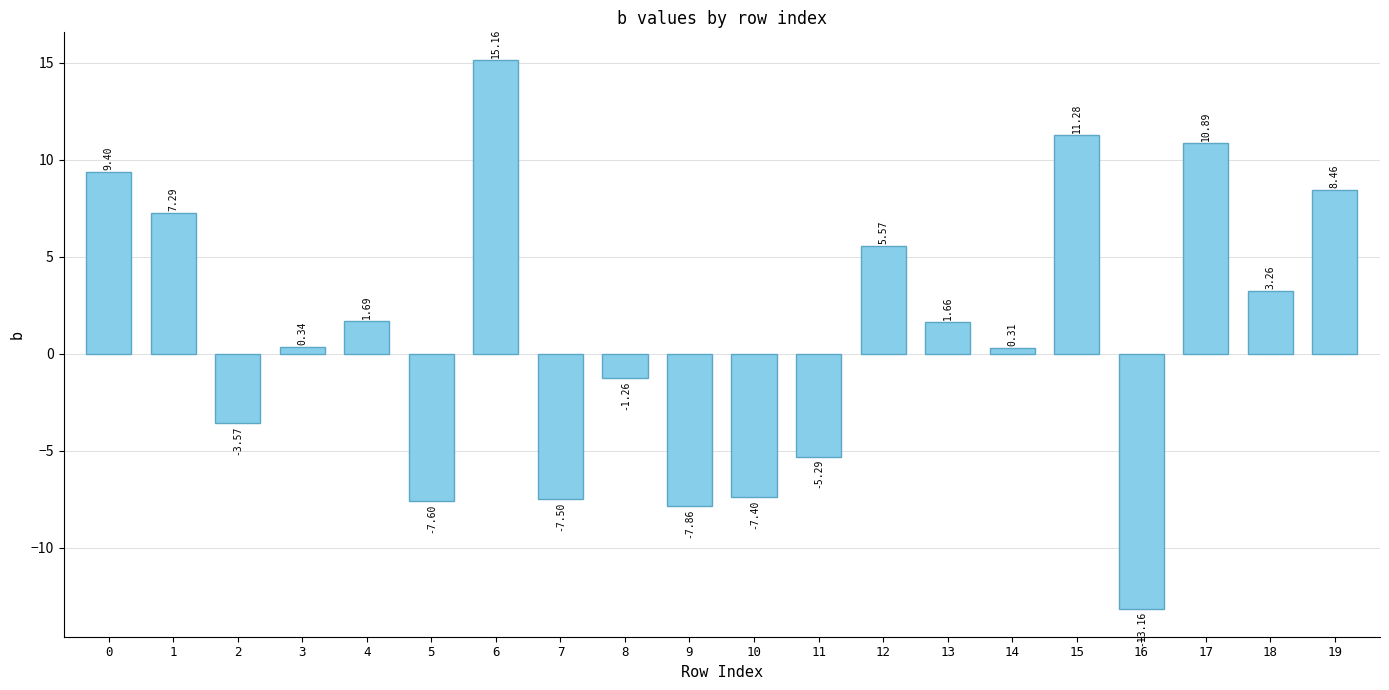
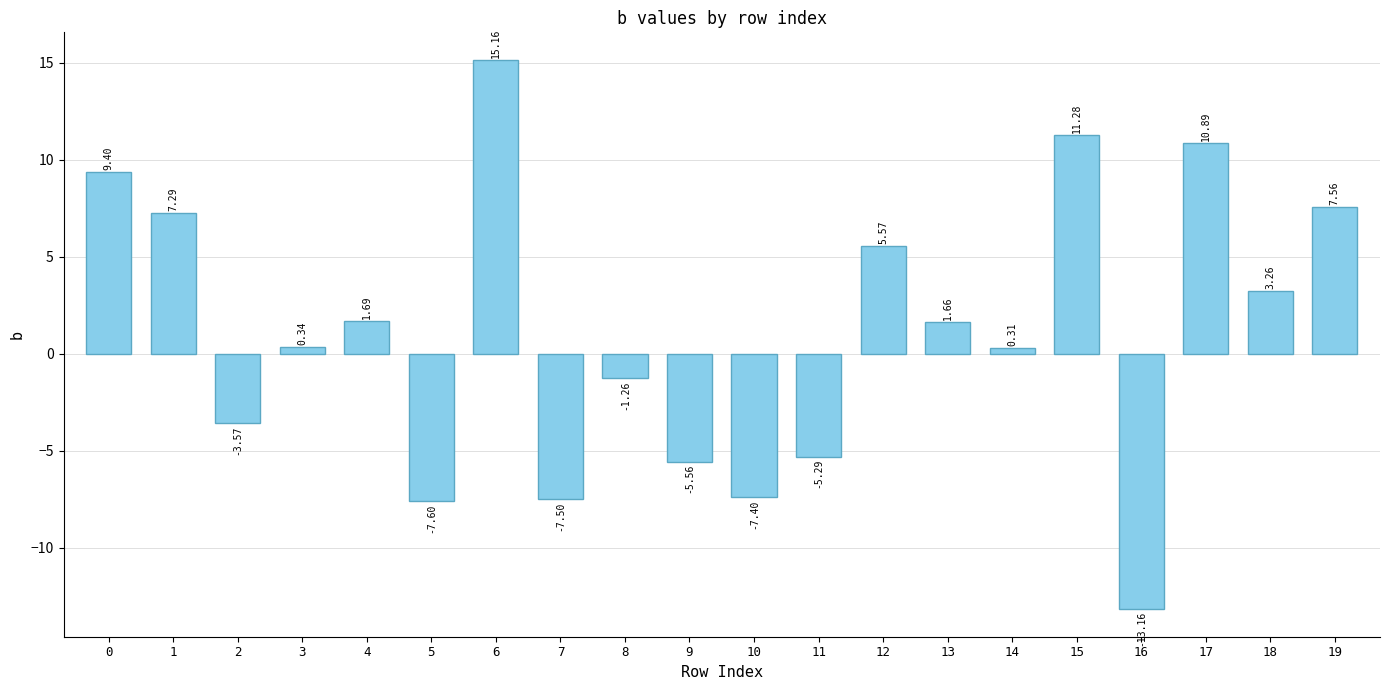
  {
    "0": 9.40,
    "1": 7.29,
    "2": -3.57,
    "3": 0.34,
    "4": 1.69,
    "5": -7.60,
    "6": 15.16,
    "7": -7.50,
    "8": -1.26,
-   "9": -7.86,
+   "9": -5.56,
    "10": -7.40,
    "11": -5.29,
    "12": 5.57,
    "13": 1.66,
    "14": 0.31,
    "15": 11.28,
    "16": -13.16,
    "17": 10.89,
    "18": 3.26,
-   "19": 8.46
+   "19": 7.56
  }
